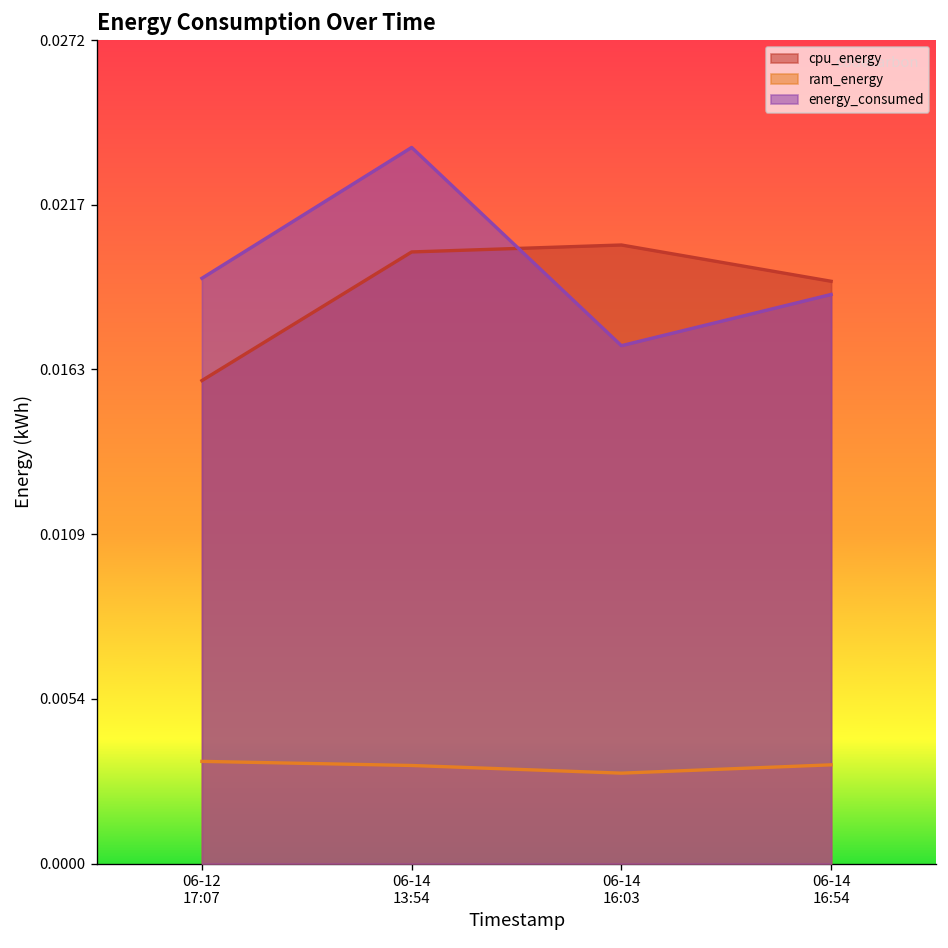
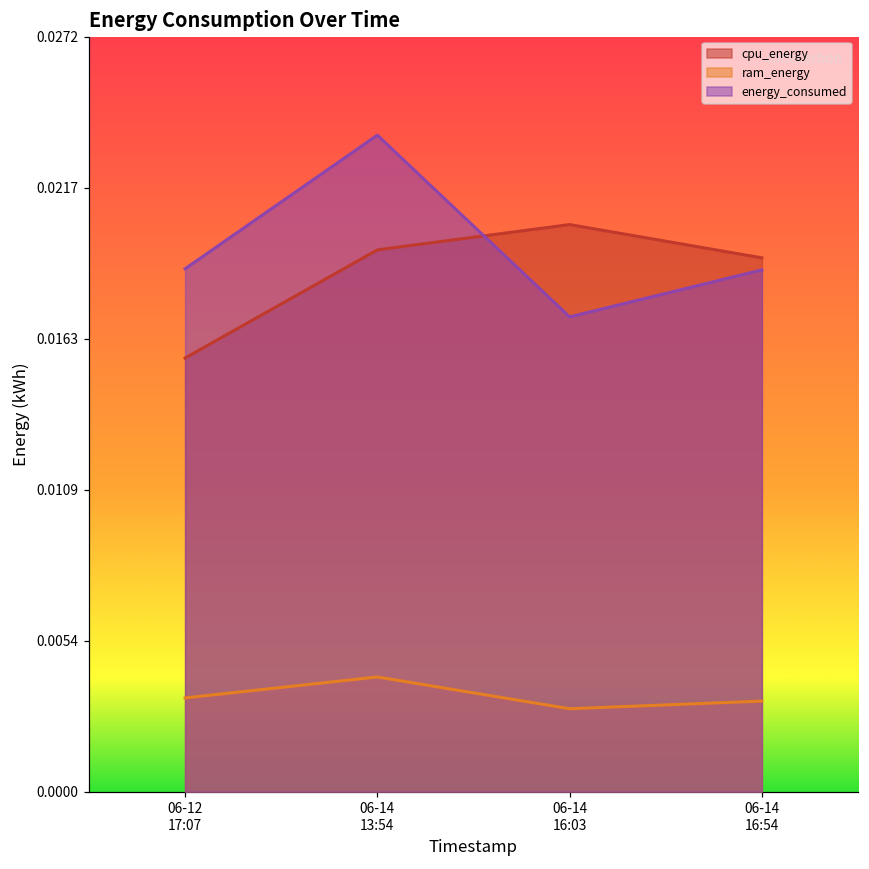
  {
    "cpu_energy": {
-     "06-12 17:07": 0.0159,
-     "06-14 13:54": 0.0202,
+     "06-12 17:07": 0.0156,
+     "06-14 13:54": 0.0195,
      "06-14 16:03": 0.0204,
      "06-14 16:54": 0.0192
    },
    "ram_energy": {
      "06-12 17:07": 0.0034,
-     "06-14 13:54": 0.0032,
+     "06-14 13:54": 0.0041,
      "06-14 16:03": 0.0030,
      "06-14 16:54": 0.0033
    },
    "energy_consumed": {
-     "06-12 17:07": 0.0193,
+     "06-12 17:07": 0.0188,
      "06-14 13:54": 0.0236,
      "06-14 16:03": 0.0171,
      "06-14 16:54": 0.0188
    }
  }
